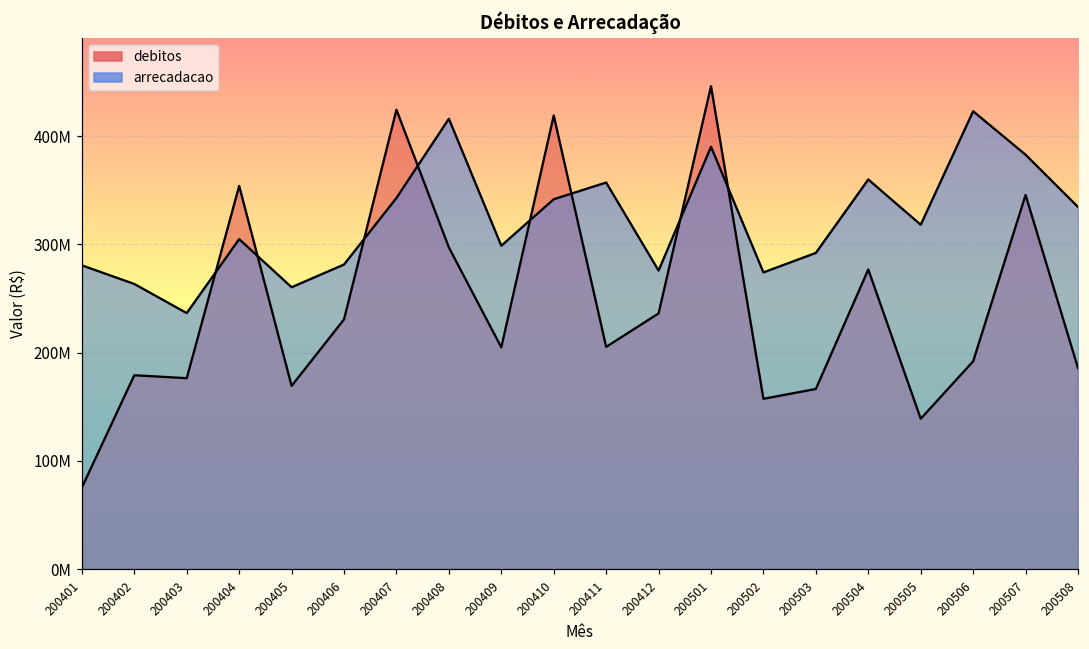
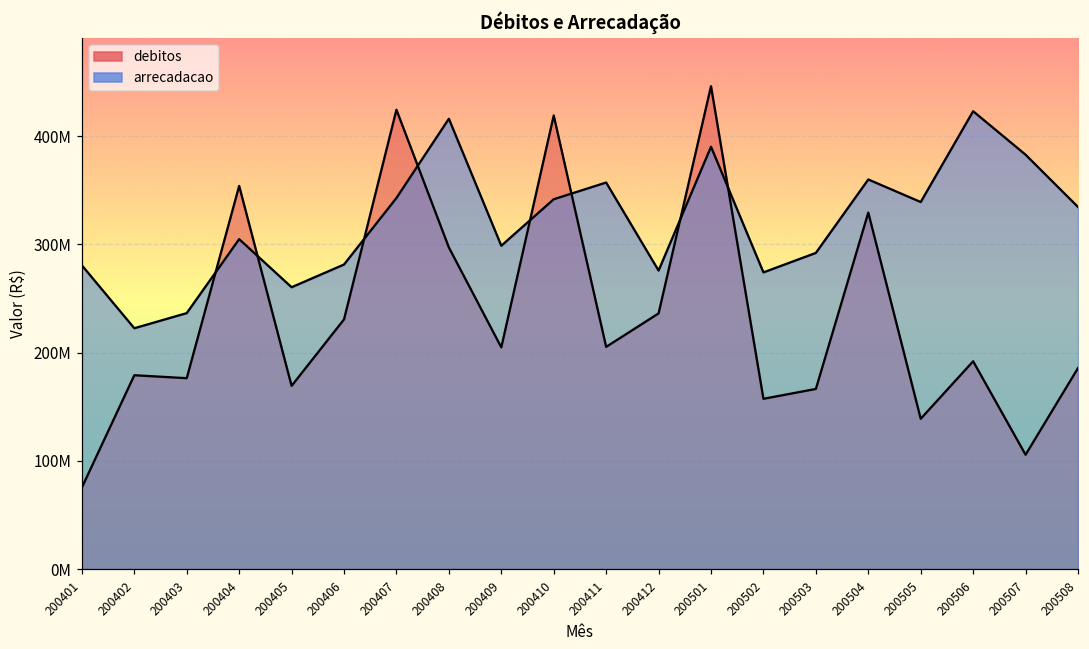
  {
    "debitos": {
      "200401": 80000000,
      "200402": 180000000,
      "200403": 180000000,
      "200404": 350000000,
      "200405": 170000000,
      "200406": 230000000,
      "200407": 420000000,
      "200408": 300000000,
      "200409": 200000000,
      "200410": 420000000,
      "200411": 210000000,
      "200412": 240000000,
      "200501": 450000000,
      "200502": 160000000,
      "200503": 170000000,
-     "200504": 280000000,
+     "200504": 330000000,
      "200505": 140000000,
      "200506": 190000000,
-     "200507": 350000000,
+     "200507": 110000000,
      "200508": 190000000
    },
    "arrecadacao": {
      "200401": 280000000,
-     "200402": 260000000,
+     "200402": 220000000,
      "200403": 240000000,
      "200404": 300000000,
      "200405": 260000000,
      "200406": 280000000,
      "200407": 340000000,
      "200408": 420000000,
      "200409": 300000000,
      "200410": 340000000,
      "200411": 360000000,
      "200412": 280000000,
      "200501": 390000000,
      "200502": 270000000,
      "200503": 290000000,
      "200504": 360000000,
-     "200505": 320000000,
+     "200505": 340000000,
      "200506": 420000000,
      "200507": 380000000,
      "200508": 330000000
    }
  }
